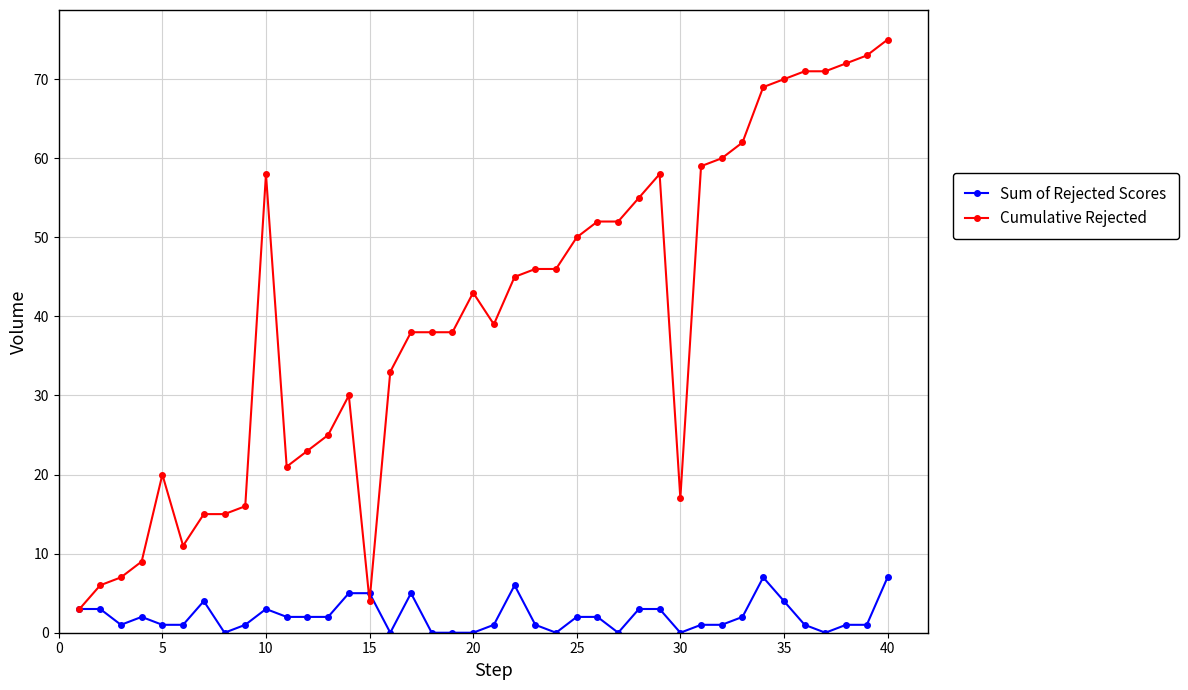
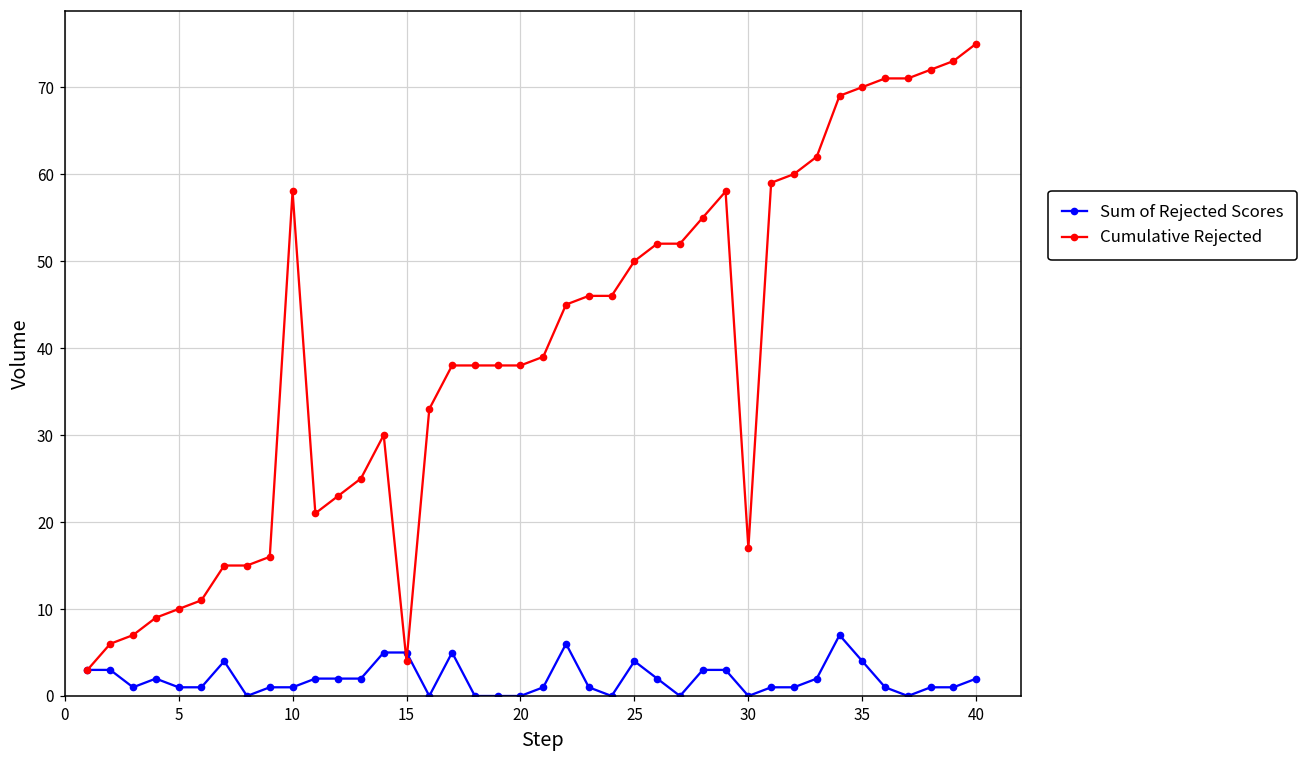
  {
    "Sum of Rejected Scores": {
      "5": 1,
-     "10": 3,
+     "10": 1,
      "15": 5,
      "20": 0,
-     "25": 2,
+     "25": 4,
      "30": 0,
      "35": 4,
-     "40": 7
+     "40": 2
    },
    "Cumulative Rejected": {
-     "5": 20,
+     "5": 10,
      "10": 58,
      "15": 4,
-     "20": 43,
+     "20": 38,
      "25": 50,
      "30": 17,
      "35": 70,
      "40": 75
    }
  }
